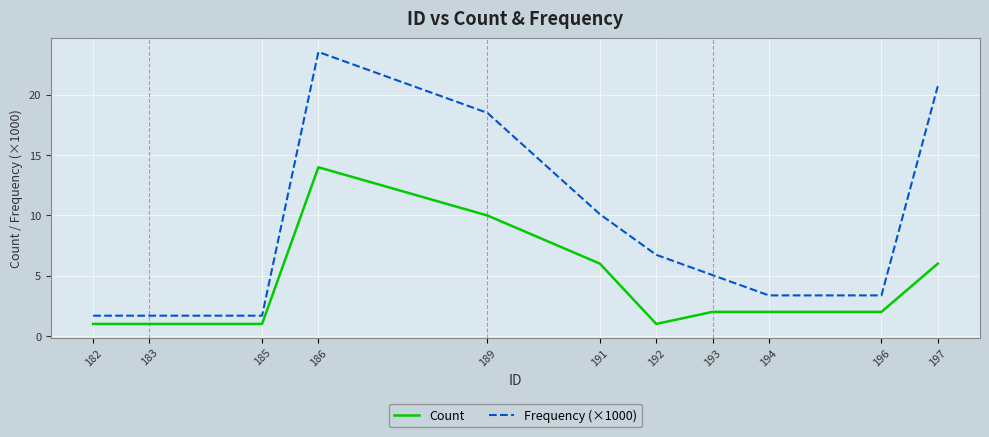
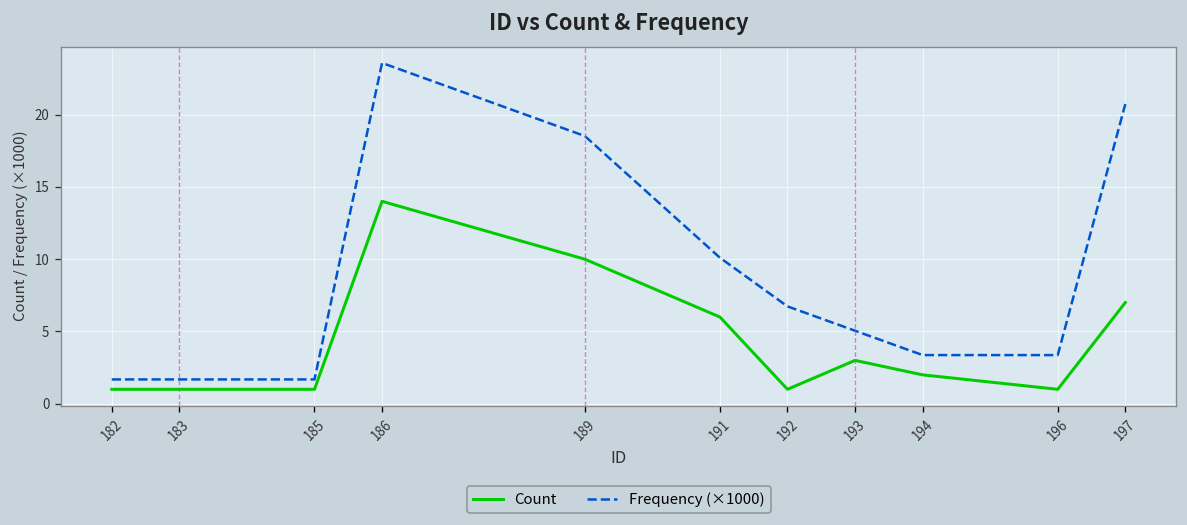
  {
    "Count": {
      "182": 1,
      "183": 1,
      "185": 1,
      "186": 14,
      "189": 10,
      "191": 6,
      "192": 1,
-     "193": 2,
+     "193": 3,
      "194": 2,
-     "196": 2,
-     "197": 6
+     "196": 1,
+     "197": 7
    },
    "Frequency (×1000)": {
      "182": 1.7,
      "183": 1.7,
      "185": 1.7,
      "186": 23.6,
      "189": 18.5,
      "191": 10,
      "192": 6.7,
      "193": 5,
      "194": 3.4,
      "196": 3.4,
      "197": 20.7
    }
  }
